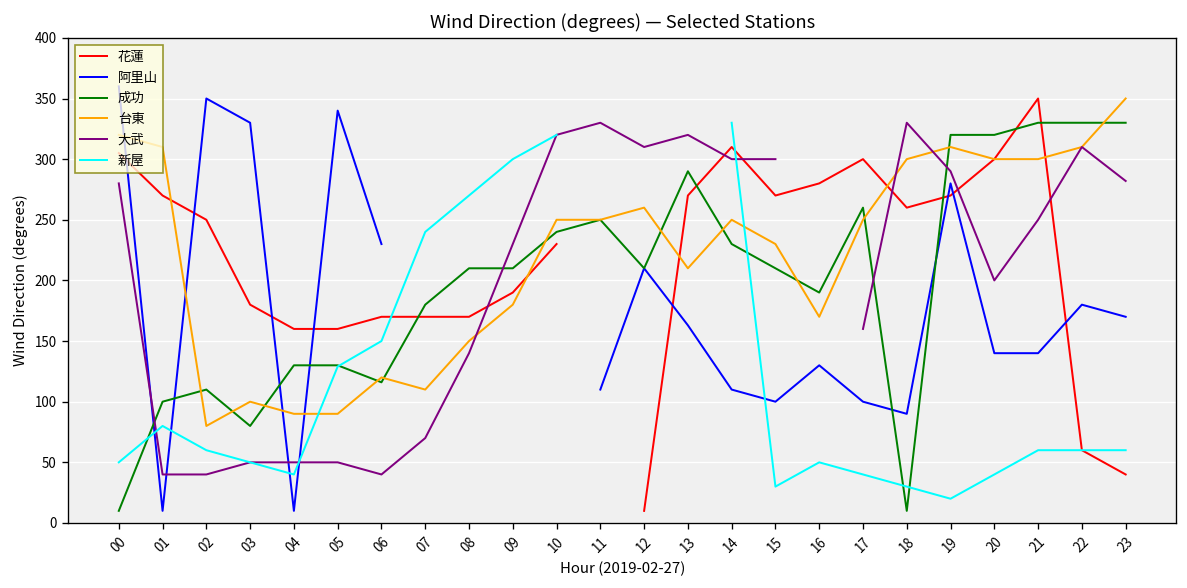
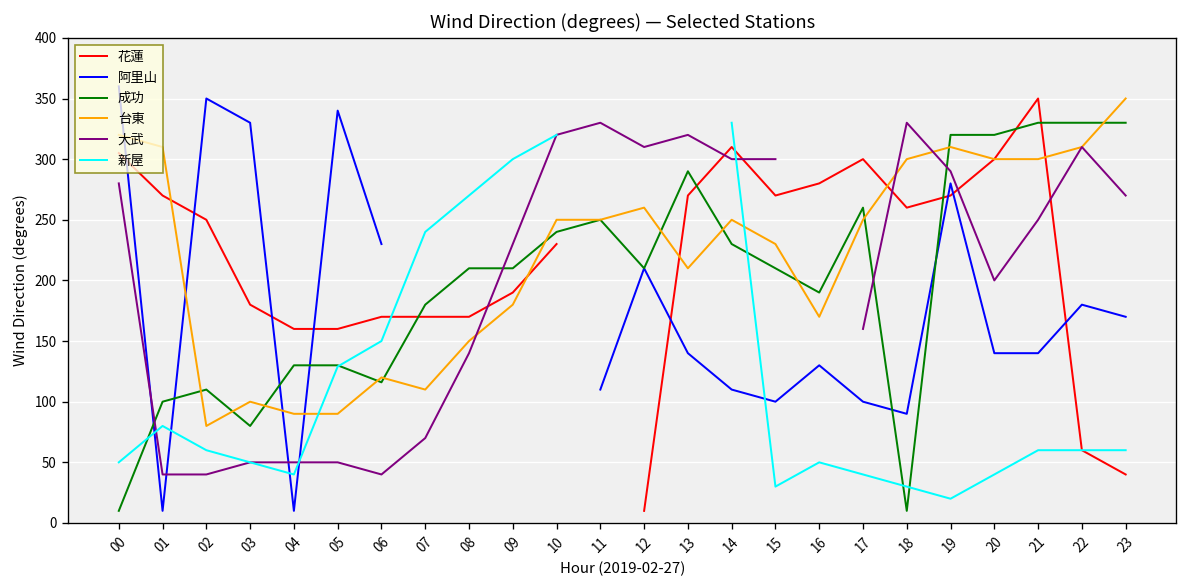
  {
    "花蓮": {
      "01": 270,
      "02": 250,
      "03": 180,
      "04": 160,
      "05": 160,
      "06": 170,
      "07": 170,
      "08": 170,
      "09": 190,
      "10": 230,
      "12": 10,
      "13": 270,
      "14": 310,
      "15": 270,
      "16": 280,
      "17": 300,
      "18": 260,
      "19": 270,
      "21": 350,
      "23": 40
    },
    "阿里山": {
      "01": 10,
      "02": 350,
      "03": 330,
      "04": 10,
      "05": 340,
      "06": 230,
      "08": 230,
      "11": 110,
-     "13": 163,
+     "13": 140,
      "14": 110,
      "15": 100,
      "16": 130,
      "17": 100,
      "18": 90,
      "19": 280,
      "20": 140,
      "21": 140,
      "22": 180,
      "23": 170
    },
    "成功": {
      "00": 10,
      "01": 100,
      "02": 110,
      "03": 80,
      "04": 130,
      "06": 116,
      "07": 180,
      "08": 210,
      "09": 210,
      "10": 240,
      "13": 290,
      "14": 230,
      "15": 210,
      "16": 190,
      "17": 260,
      "18": 10,
      "19": 320,
      "20": 320,
      "21": 330,
      "22": 330,
      "23": 330
    },
    "台東": {
      "02": 80,
      "03": 100,
      "04": 90,
      "05": 90,
      "06": 120,
      "07": 110,
      "08": 150,
      "09": 180,
      "10": 250,
      "12": 260,
      "13": 210,
      "14": 250,
      "15": 230,
      "16": 170,
      "17": 250,
      "18": 300,
      "19": 310,
      "21": 300,
      "23": 350
    },
    "大武": {
      "00": 280,
      "01": 40,
      "02": 40,
      "04": 50,
      "05": 50,
      "06": 40,
      "07": 70,
      "08": 140,
      "09": 230,
      "11": 330,
      "12": 310,
      "13": 320,
      "14": 300,
      "15": 300,
      "17": 160,
      "18": 330,
      "19": 290,
      "20": 200,
      "21": 250,
-     "23": 282
+     "23": 270
    },
    "新屋": {
      "00": 50,
      "01": 80,
      "02": 60,
      "04": 40,
      "06": 150,
      "07": 240,
      "08": 270,
      "09": 300,
      "12": 120,
      "14": 330,
      "15": 30,
      "16": 50,
      "17": 40,
      "18": 30,
      "19": 20,
      "20": 40,
      "21": 60,
      "23": 60
    }
  }
